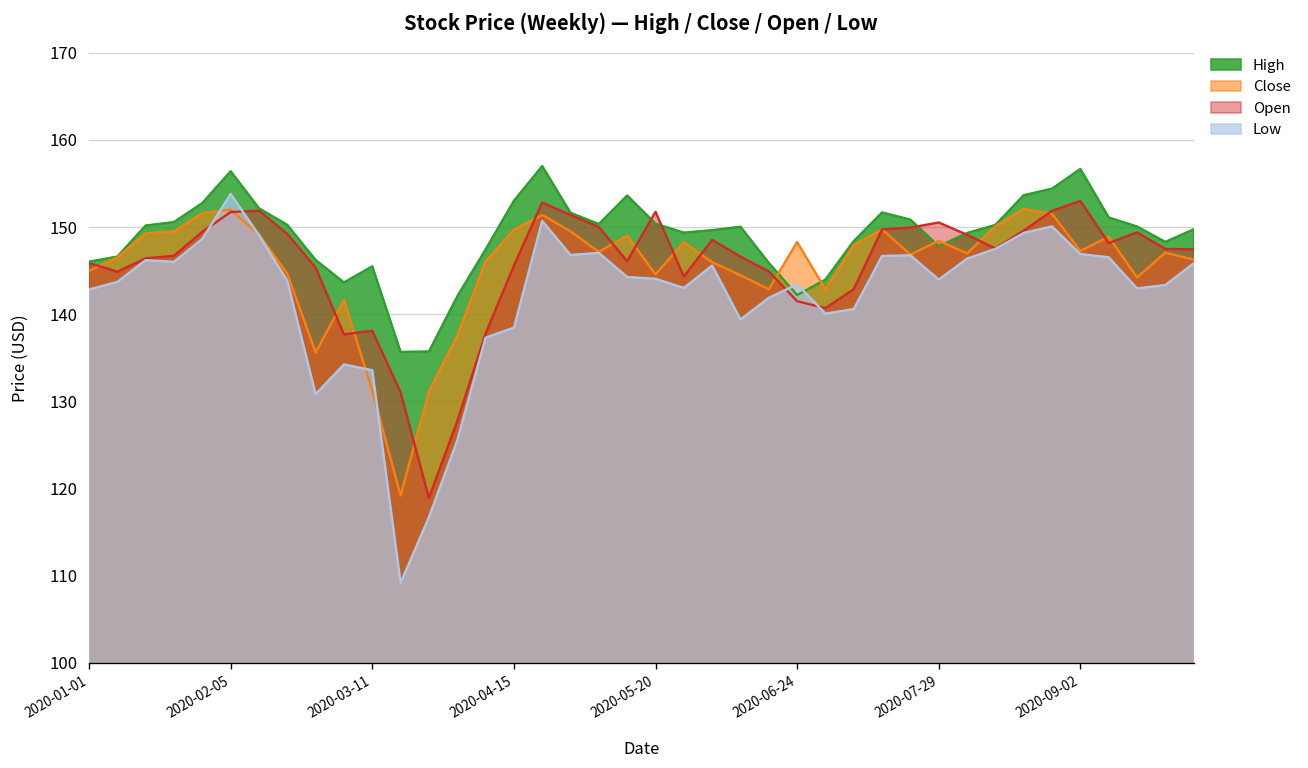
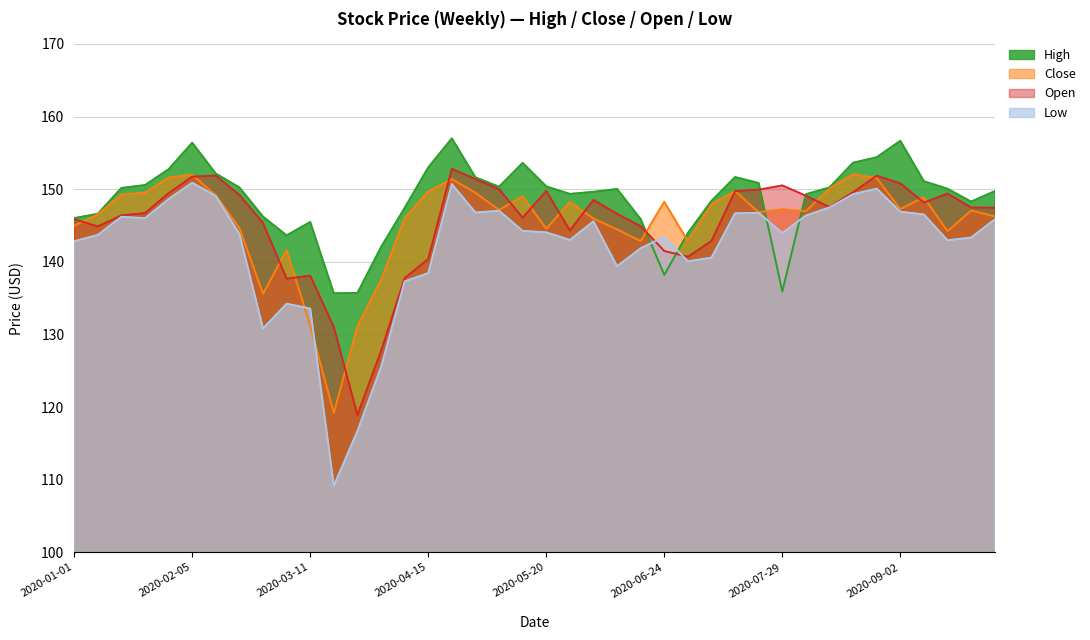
  {
    "High": {
      "2020-02-05": 156,
      "2020-03-11": 145,
      "2020-04-15": 153,
      "2020-05-20": 150,
-     "2020-06-24": 142,
-     "2020-07-29": 148,
+     "2020-06-24": 138,
+     "2020-07-29": 136,
      "2020-09-02": 157
    },
    "Close": {
      "2020-01-01": 145,
      "2020-03-11": 131,
      "2020-04-15": 150,
      "2020-05-20": 145,
      "2020-06-24": 148,
-     "2020-07-29": 148,
+     "2020-07-29": 147,
      "2020-09-02": 147
    },
    "Open": {
      "2020-03-11": 138,
-     "2020-04-15": 146,
-     "2020-05-20": 152,
+     "2020-04-15": 140,
+     "2020-05-20": 150,
      "2020-06-24": 141,
      "2020-07-29": 151,
-     "2020-09-02": 153
+     "2020-09-02": 151
    },
    "Low": {
      "2020-01-01": 143,
-     "2020-02-05": 154,
+     "2020-02-05": 151,
      "2020-03-11": 134,
      "2020-04-15": 138,
      "2020-05-20": 144,
      "2020-06-24": 143,
      "2020-07-29": 144,
      "2020-09-02": 147
    }
  }
